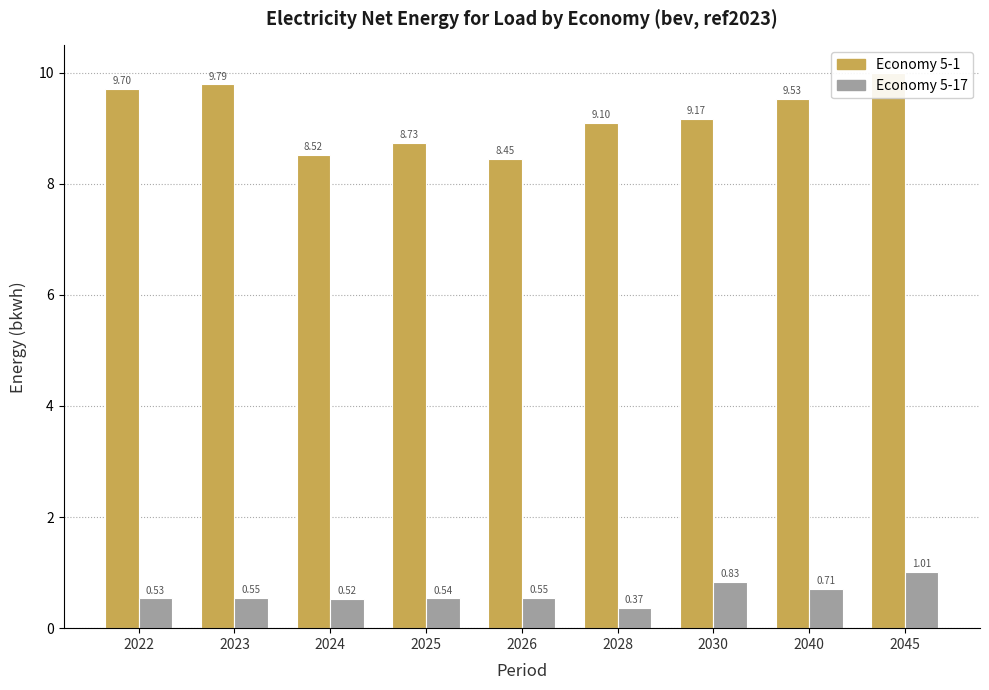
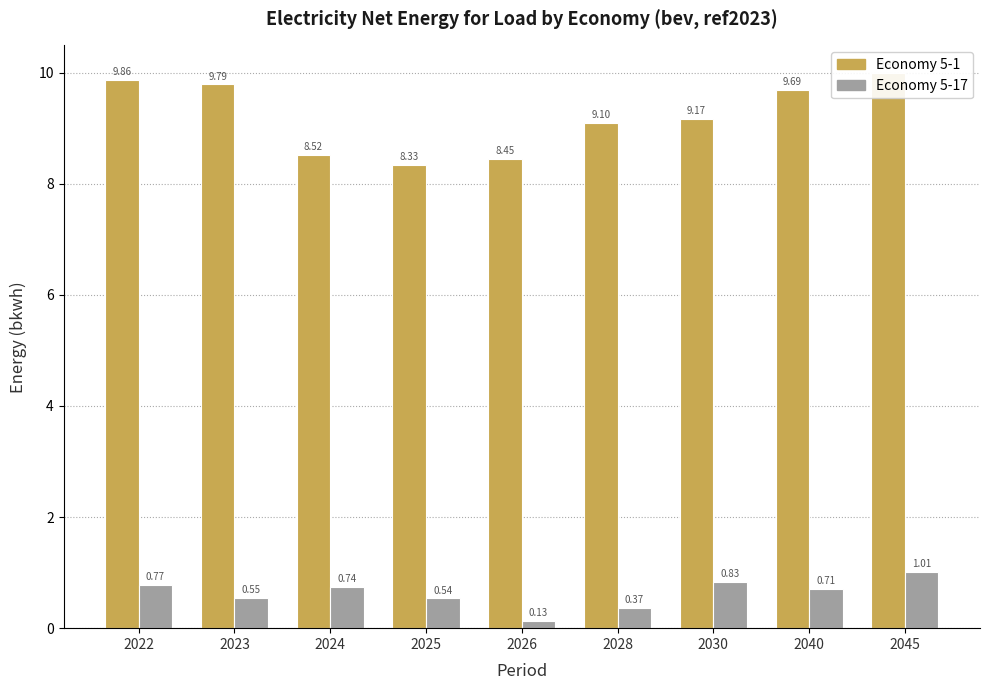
  {
    "Economy 5-1": {
-     "2022": 9.70,
+     "2022": 9.86,
      "2023": 9.79,
      "2024": 8.52,
-     "2025": 8.73,
+     "2025": 8.33,
      "2026": 8.45,
      "2028": 9.10,
      "2030": 9.17,
-     "2040": 9.53
+     "2040": 9.69
    },
    "Economy 5-17": {
-     "2022": 0.53,
+     "2022": 0.77,
      "2023": 0.55,
-     "2024": 0.52,
+     "2024": 0.74,
      "2025": 0.54,
-     "2026": 0.55,
+     "2026": 0.13,
      "2028": 0.37,
      "2030": 0.83,
      "2040": 0.71,
      "2045": 1.01
    }
  }
